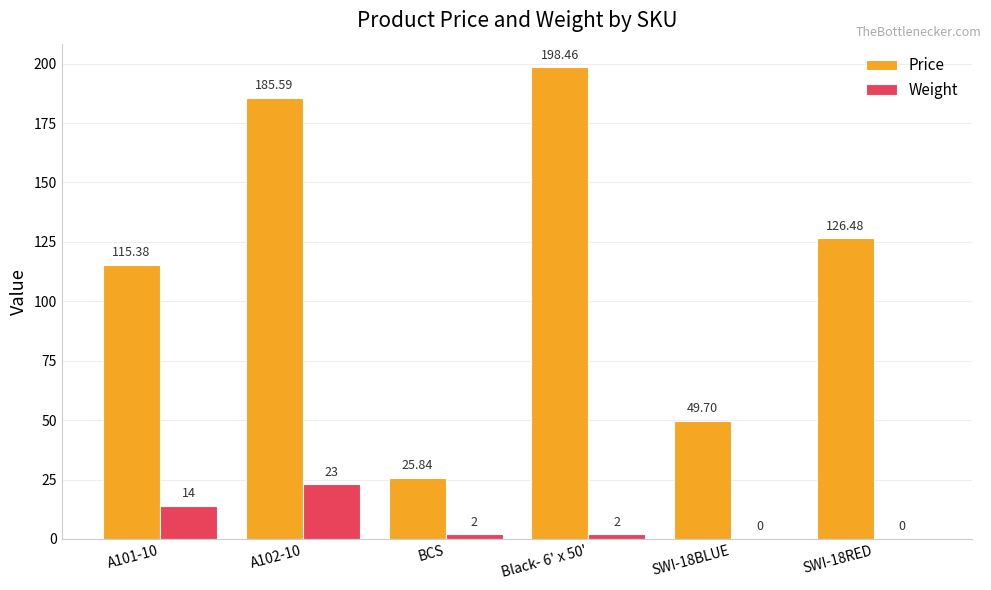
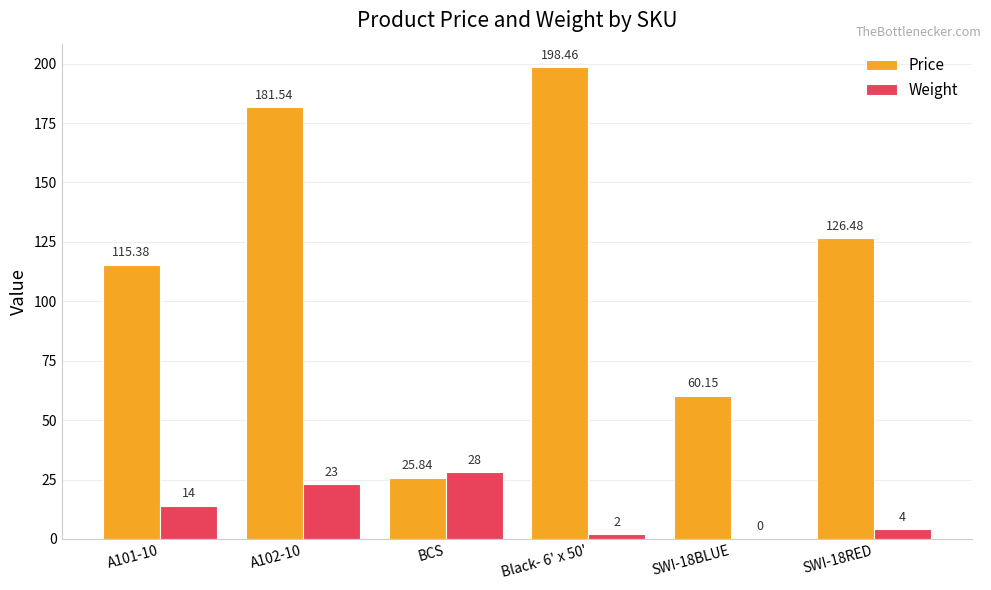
  {
    "Price": {
      "A101-10": 115.38,
-     "A102-10": 185.59,
+     "A102-10": 181.54,
      "BCS": 25.84,
      "Black- 6' x 50'": 198.46,
-     "SWI-18BLUE": 49.70,
+     "SWI-18BLUE": 60.15,
      "SWI-18RED": 126.48
    },
    "Weight": {
      "A101-10": 14,
      "A102-10": 23,
-     "BCS": 2,
+     "BCS": 28,
      "Black- 6' x 50'": 2,
      "SWI-18BLUE": 0,
-     "SWI-18RED": 0
+     "SWI-18RED": 4
    }
  }
